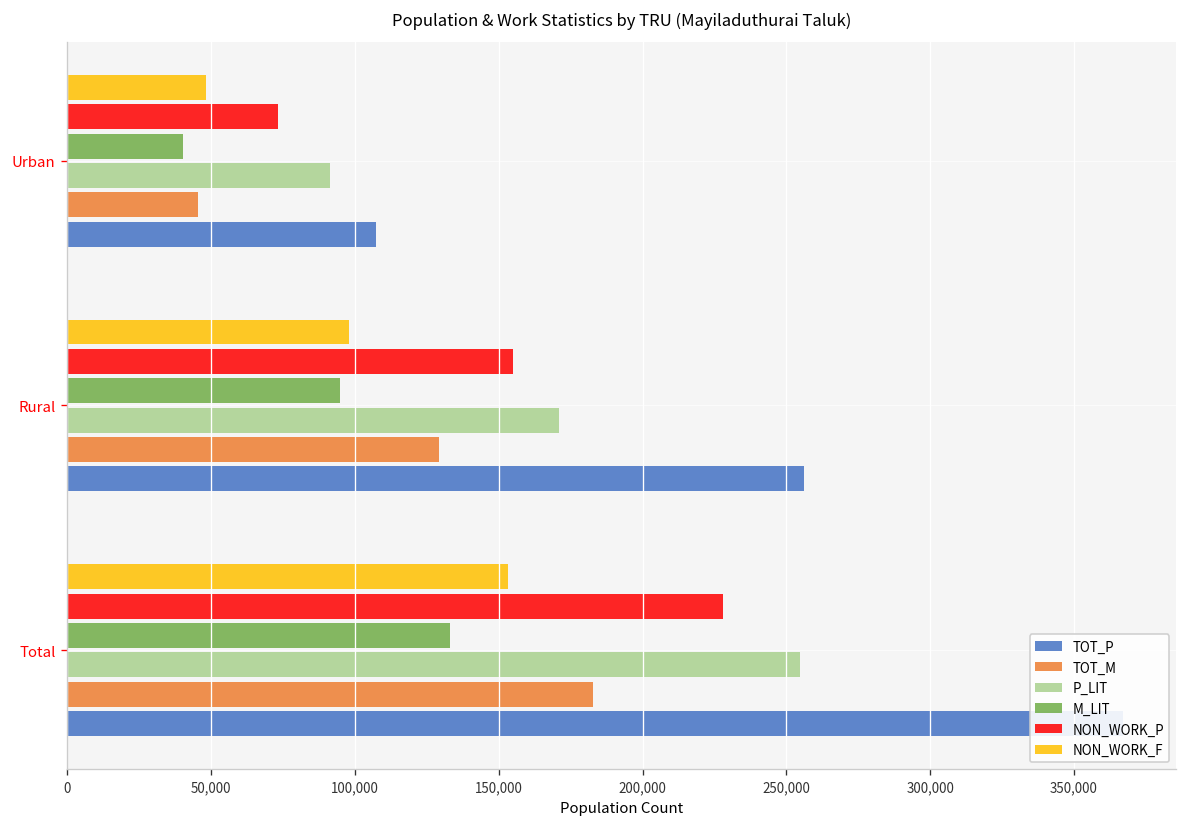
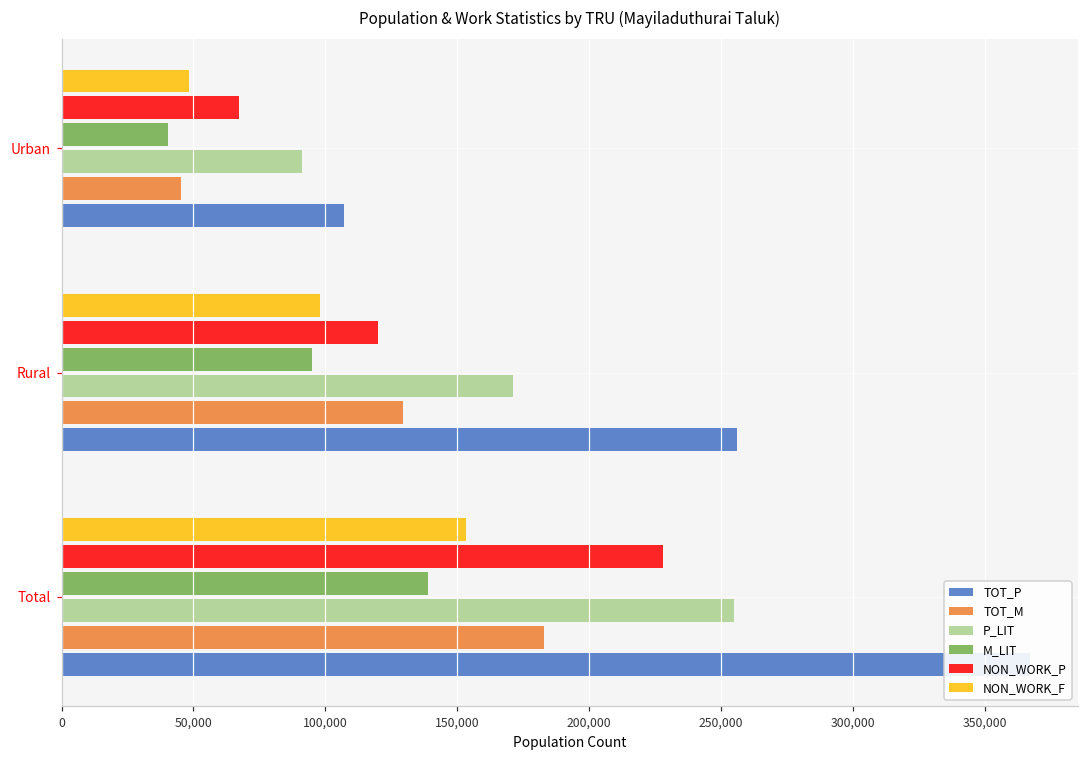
  {
    "TOT_P": {
      "Urban": "107,000",
      "Rural": "256,000"
    },
    "TOT_M": {
      "Urban": "45,000",
      "Rural": "129,000",
      "Total": "183,000"
    },
    "P_LIT": {
      "Urban": "91,000",
      "Rural": "171,000",
      "Total": "255,000"
    },
    "M_LIT": {
      "Urban": "40,000",
      "Rural": "95,000",
-     "Total": "133,000"
+     "Total": "139,000"
    },
    "NON_WORK_P": {
-     "Urban": "73,000",
-     "Rural": "155,000",
+     "Urban": "67,000",
+     "Rural": "120,000",
      "Total": "228,000"
    },
    "NON_WORK_F": {
      "Urban": "48,000",
      "Rural": "98,000",
      "Total": "153,000"
    }
  }
